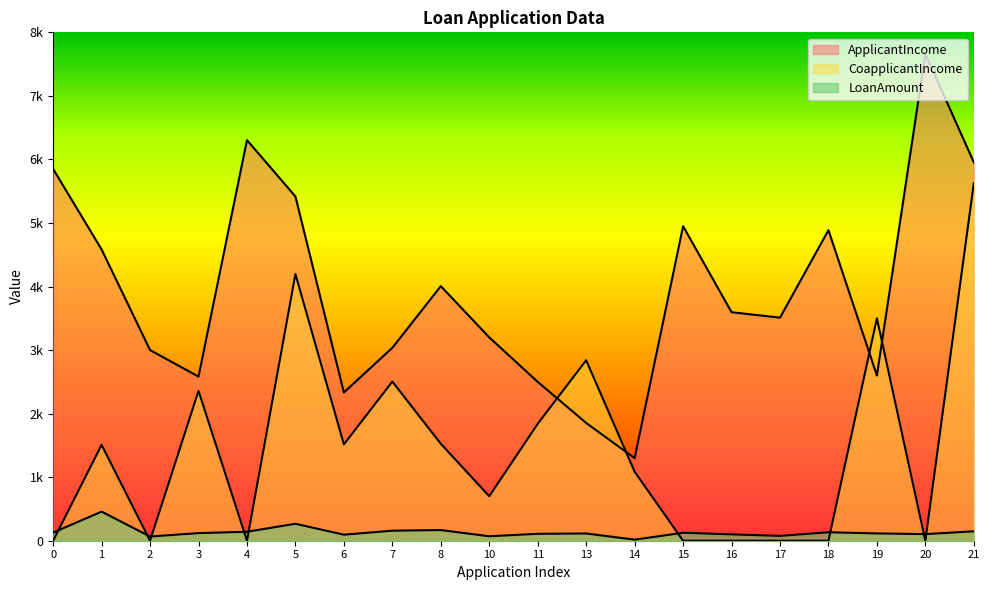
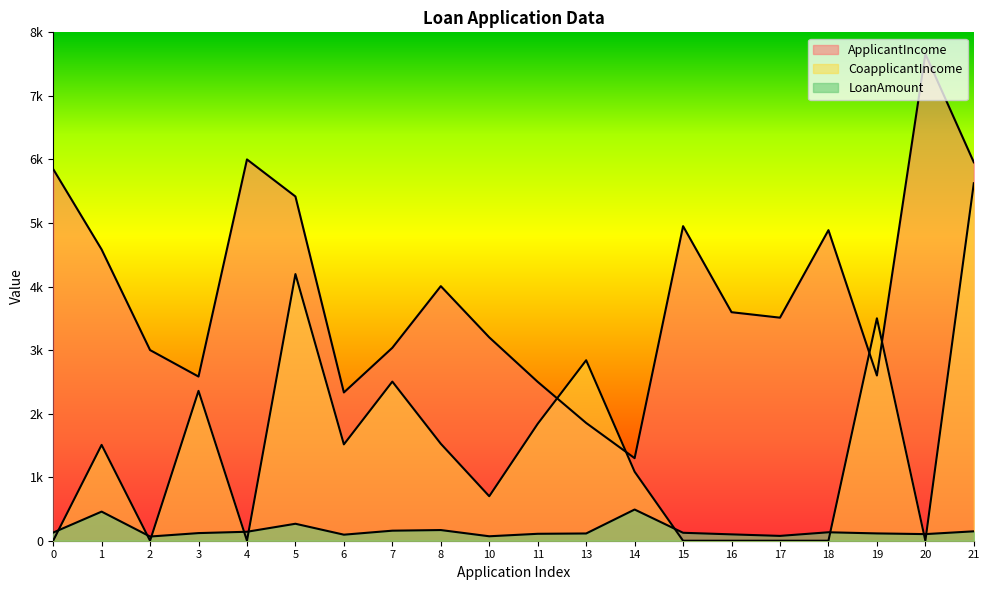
  {
    "ApplicantIncome": {
      "0": 5800,
      "1": 4600,
      "2": 3000,
      "3": 2600,
-     "4": 6300,
+     "4": 6000,
      "5": 5400,
      "6": 2300,
      "7": 3000,
      "8": 4000,
      "10": 3200,
      "11": 2500,
      "13": 1900,
      "14": 1300,
      "15": 5000,
      "16": 3600,
      "17": 3500,
      "18": 4900,
      "19": 2600,
      "21": 6000
    },
    "CoapplicantIncome": {
      "0": 0,
      "1": 1500,
      "2": 0,
      "3": 2400,
      "4": 0,
      "5": 4200,
      "6": 1500,
      "7": 2500,
      "8": 1500,
      "10": 700,
      "11": 1800,
      "13": 2800,
      "14": 1100,
      "15": 0,
      "16": 0,
      "17": 0,
      "18": 0,
      "19": 3500,
      "20": 0,
      "21": 5600
    },
    "LoanAmount": {
      "0": 100,
      "1": 500,
      "2": 100,
      "3": 100,
      "4": 100,
      "5": 300,
      "6": 100,
      "7": 200,
      "8": 200,
      "10": 100,
      "11": 100,
      "13": 100,
-     "14": 0,
+     "14": 500,
      "15": 100,
      "16": 100,
      "17": 100,
      "18": 100,
      "19": 100,
      "20": 100,
      "21": 100
    }
  }
